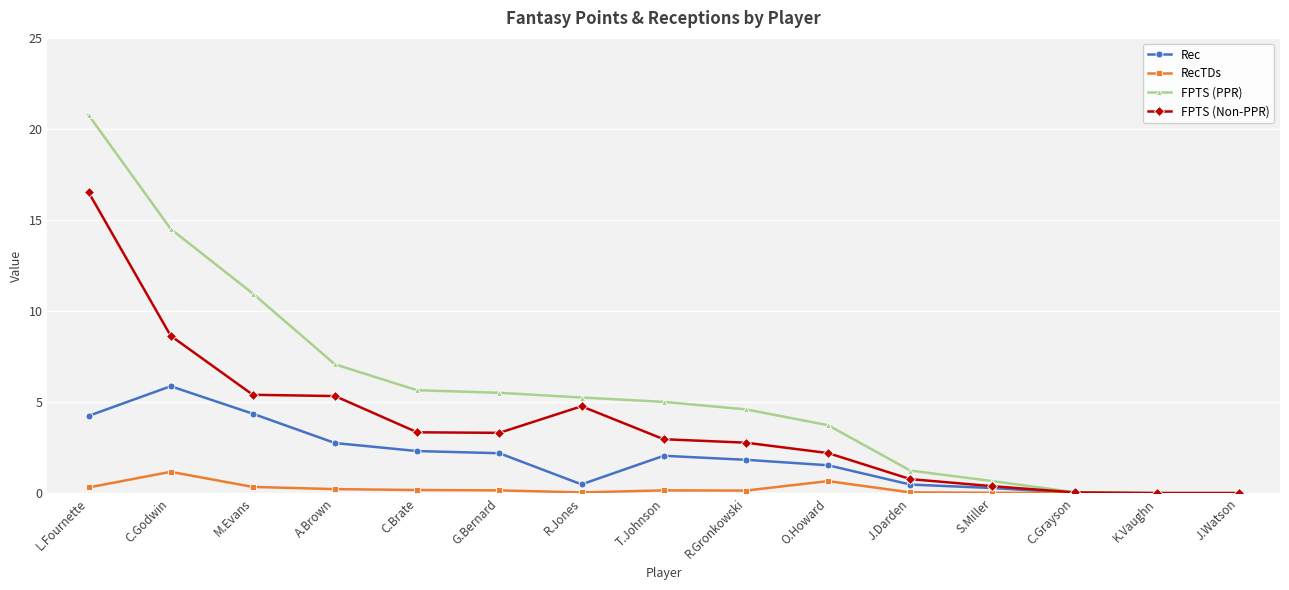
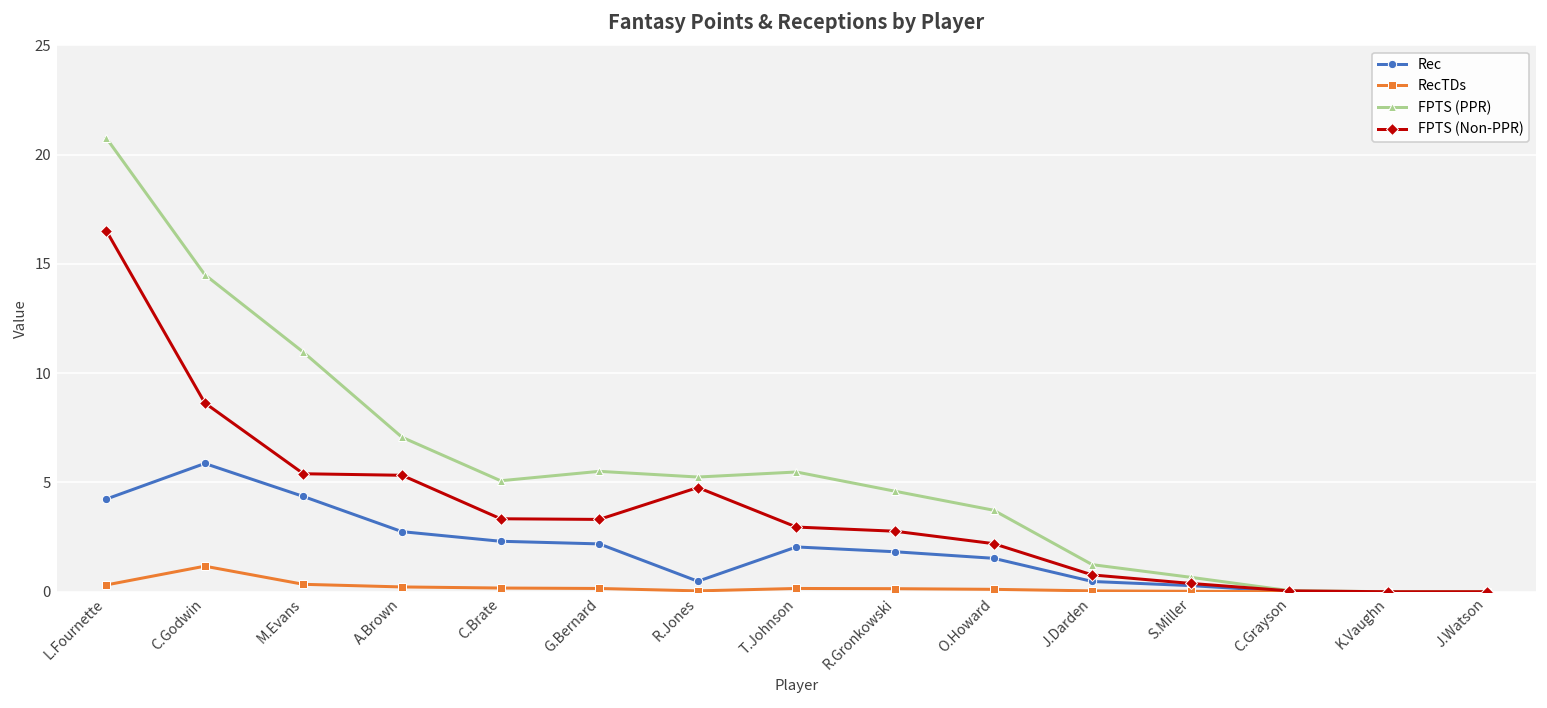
  {
    "Rec": {
      "L.Fournette": 4.2,
      "C.Godwin": 5.9,
      "M.Evans": 4.4,
      "A.Brown": 2.8,
      "C.Brate": 2.3,
      "G.Bernard": 2.2,
      "R.Jones": 0.5,
      "T.Johnson": 2.1,
      "R.Gronkowski": 1.8,
      "O.Howard": 1.5,
      "J.Darden": 0.5
    },
    "RecTDs": {
      "L.Fournette": 0.3,
      "C.Godwin": 1.2,
      "M.Evans": 0.3,
      "A.Brown": 0.2,
      "C.Brate": 0.2,
      "G.Bernard": 0.2,
      "R.Jones": 0.0,
      "T.Johnson": 0.2,
      "R.Gronkowski": 0.1,
-     "O.Howard": 0.7,
+     "O.Howard": 0.1,
      "J.Darden": 0.0,
      "S.Miller": 0.0
    },
    "FPTS (PPR)": {
      "L.Fournette": 20.8,
      "C.Godwin": 14.5,
      "M.Evans": 11.0,
      "A.Brown": 7.1,
-     "C.Brate": 5.7,
+     "C.Brate": 5.1,
      "G.Bernard": 5.5,
      "R.Jones": 5.3,
-     "T.Johnson": 5.0,
+     "T.Johnson": 5.5,
      "R.Gronkowski": 4.6,
      "O.Howard": 3.7,
      "J.Darden": 1.2,
      "S.Miller": 0.7
    },
    "FPTS (Non-PPR)": {
      "L.Fournette": 16.5,
      "C.Godwin": 8.6,
      "M.Evans": 5.4,
      "A.Brown": 5.3,
      "C.Brate": 3.3,
      "G.Bernard": 3.3,
      "R.Jones": 4.8,
      "T.Johnson": 3.0,
      "R.Gronkowski": 2.8,
      "O.Howard": 2.2,
      "J.Darden": 0.8
    }
  }
